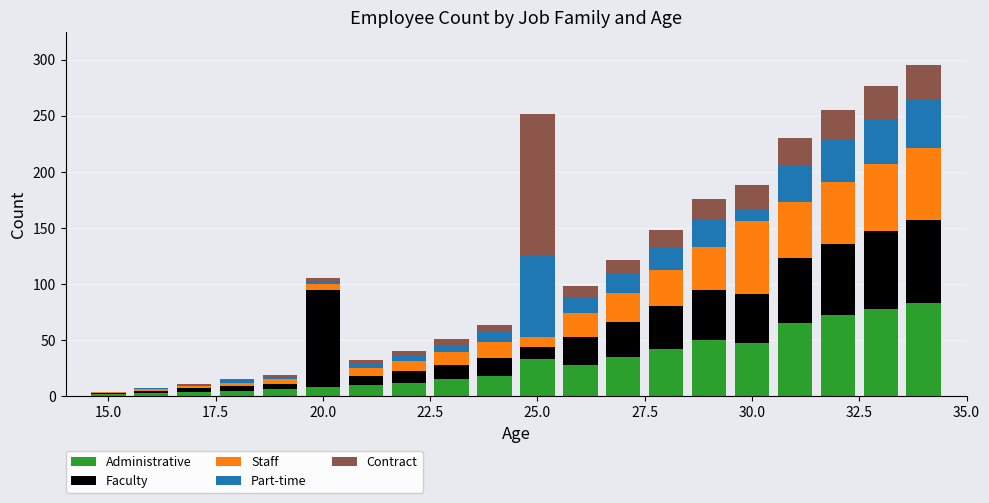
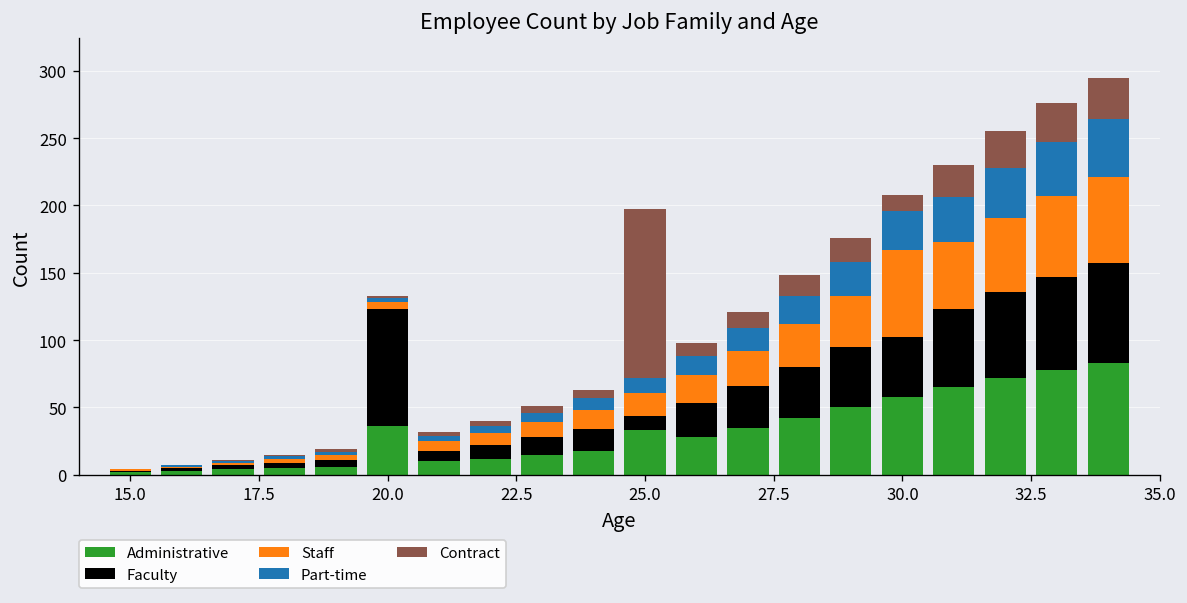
  {
    "Administrative": {
-     "20.0": 8,
+     "20.0": 36,
      "25.0": 33,
-     "30.0": 47
+     "30.0": 58
    },
    "Faculty": {
      "20.0": 87,
      "25.0": 11,
      "30.0": 44
    },
    "Staff": {
      "20.0": 5,
-     "25.0": 9,
+     "25.0": 17,
      "30.0": 65
    },
    "Part-time": {
      "15.0": 0,
      "20.0": 3,
-     "25.0": 73,
-     "30.0": 11
+     "25.0": 11,
+     "30.0": 29
    },
    "Contract": {
      "15.0": 0,
      "25.0": 125,
-     "30.0": 21
+     "30.0": 12
    }
  }
